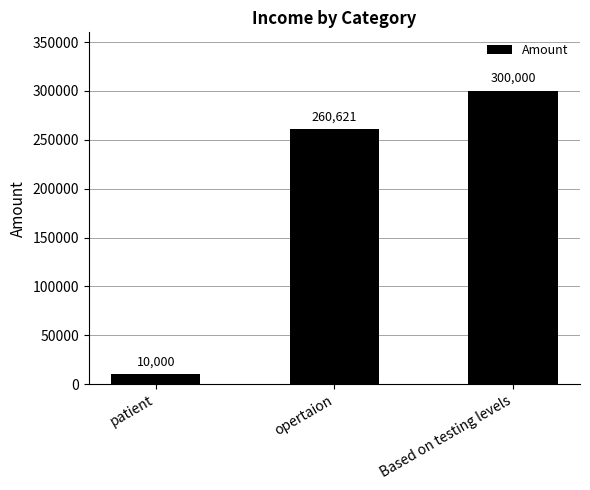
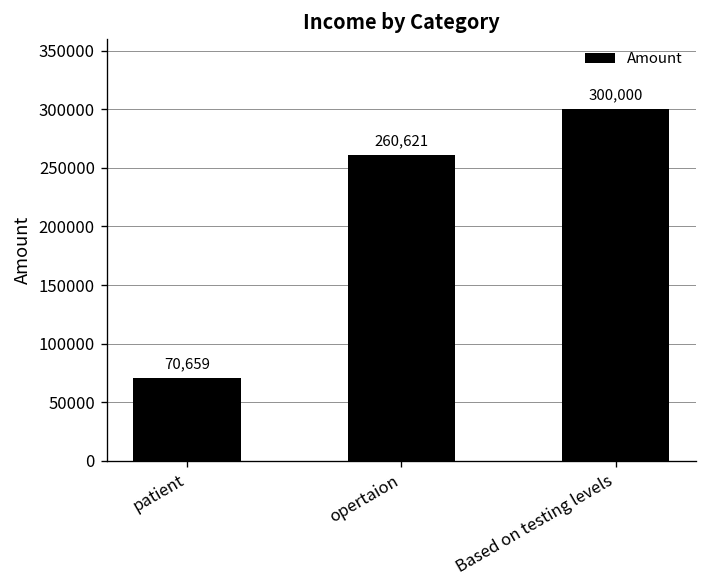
  {
-   "patient": "10,000",
+   "patient": "70,659",
    "opertaion": "260,621",
    "Based on testing levels": "300,000"
  }
